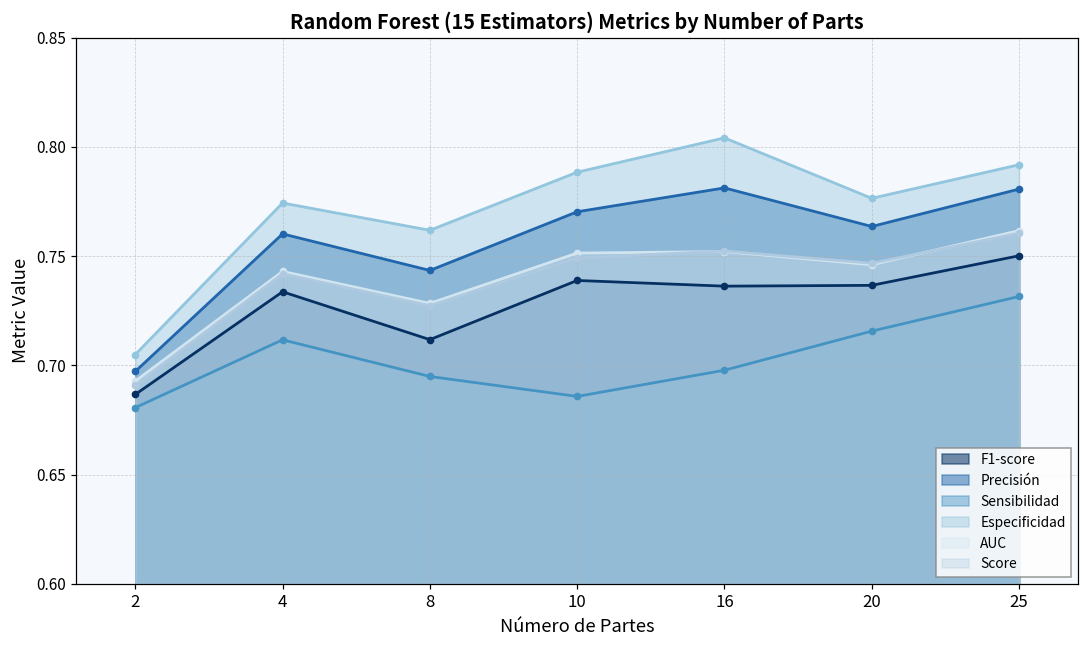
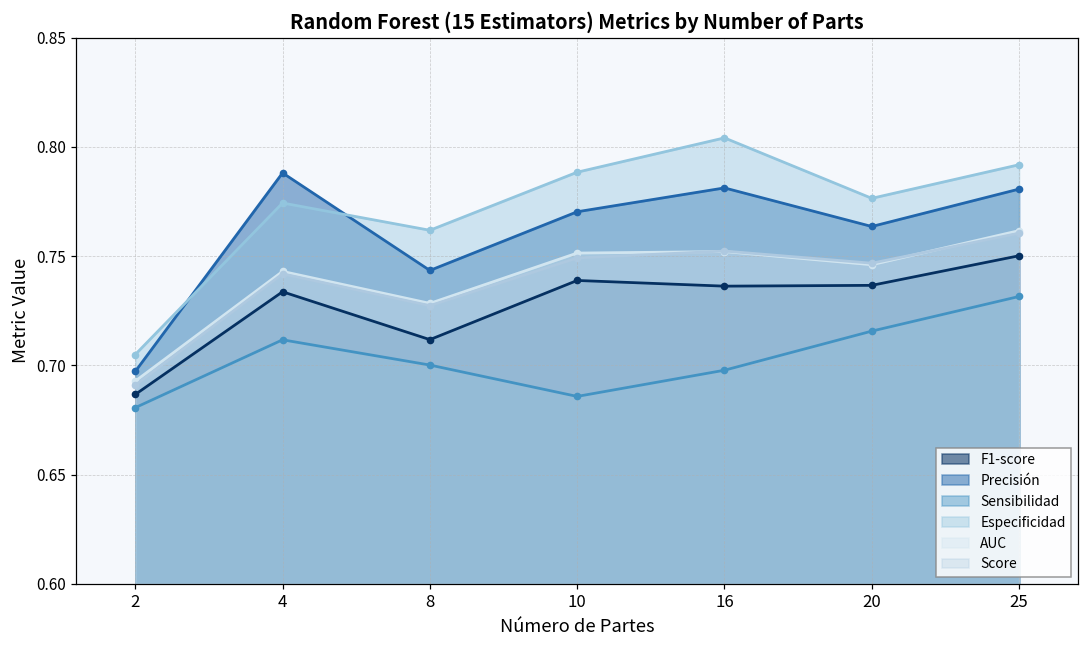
  {
    "F1-score": {
      "2": 0.687,
      "4": 0.734,
      "8": 0.712,
      "10": 0.739,
      "16": 0.736,
      "20": 0.737,
      "25": 0.750
    },
    "Precisión": {
      "2": 0.697,
-     "4": 0.760,
+     "4": 0.788,
      "8": 0.743,
      "10": 0.770,
      "16": 0.781,
      "20": 0.764,
      "25": 0.781
    },
    "Sensibilidad": {
      "2": 0.681,
      "4": 0.712,
-     "8": 0.695,
+     "8": 0.700,
      "10": 0.686,
      "16": 0.698,
      "20": 0.716,
      "25": 0.732
    }
  }
